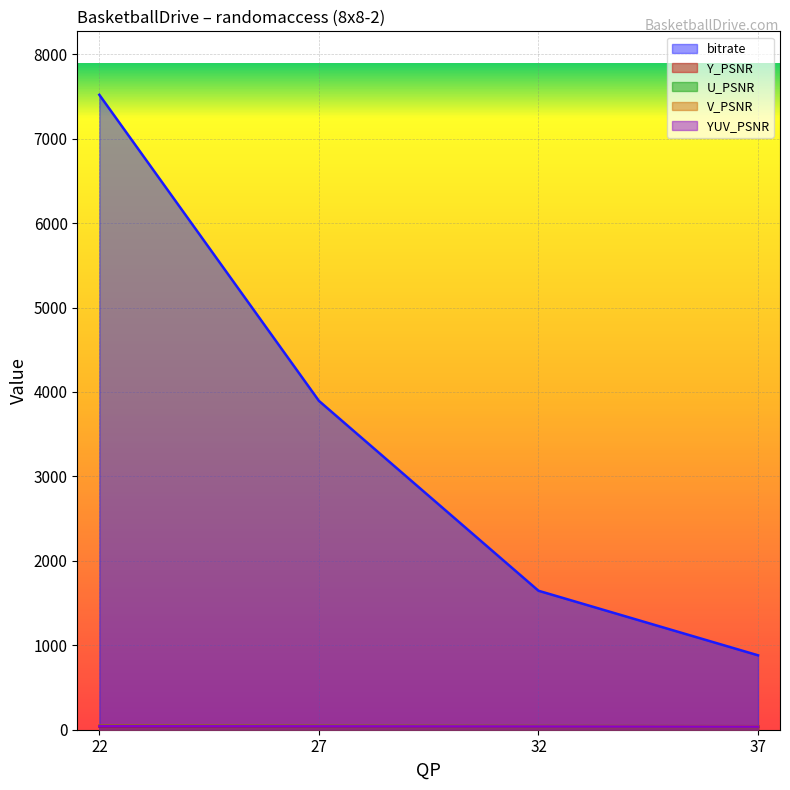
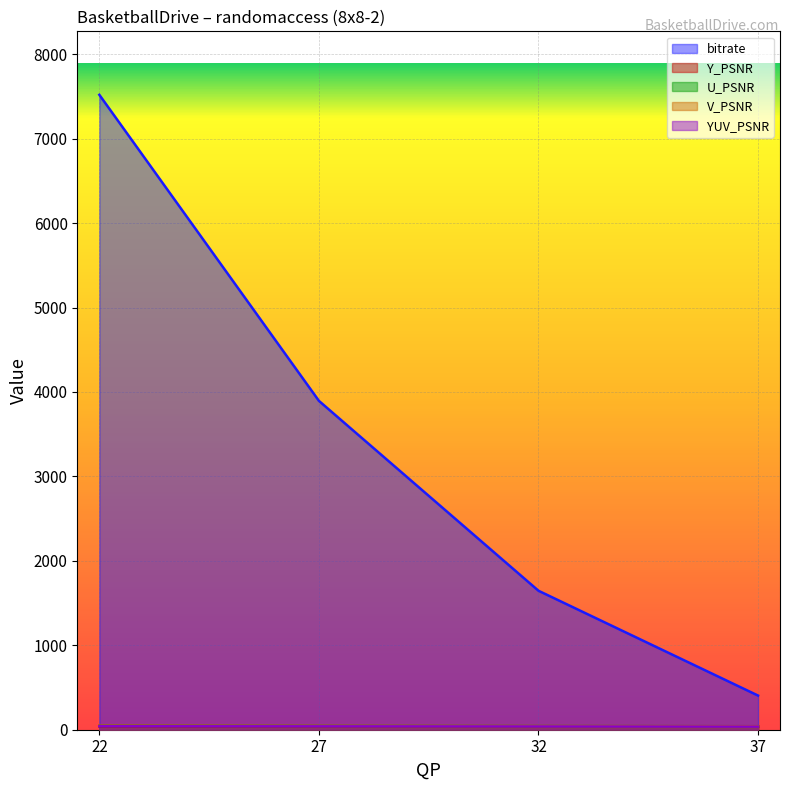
  {
    "bitrate": {
      "22": 7500,
      "27": 3900,
      "32": 1600,
-     "37": 900
+     "37": 400
    }
  }
